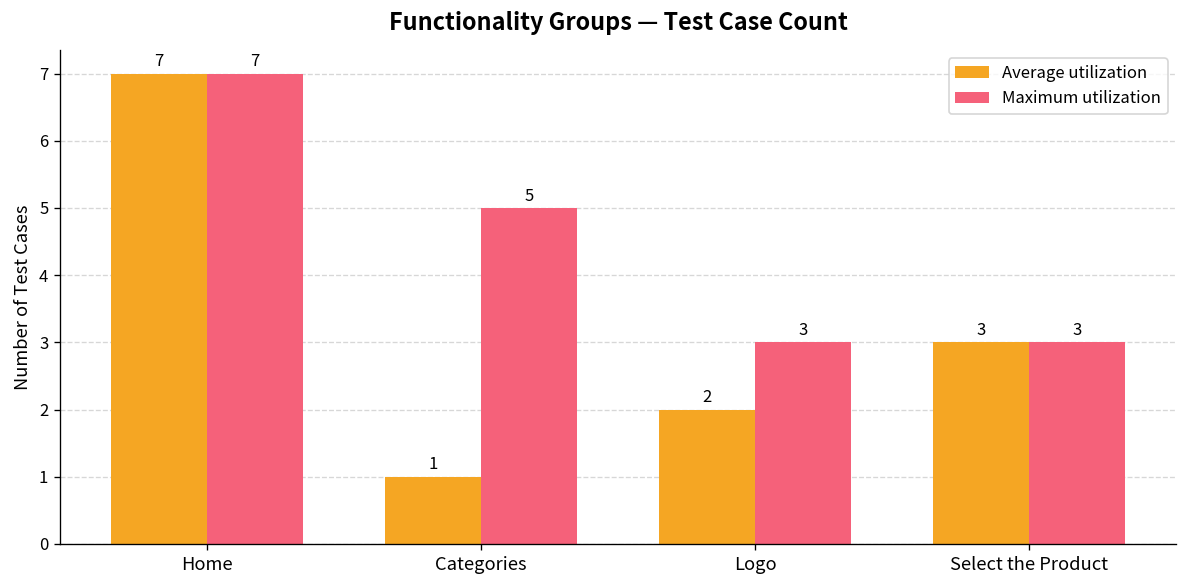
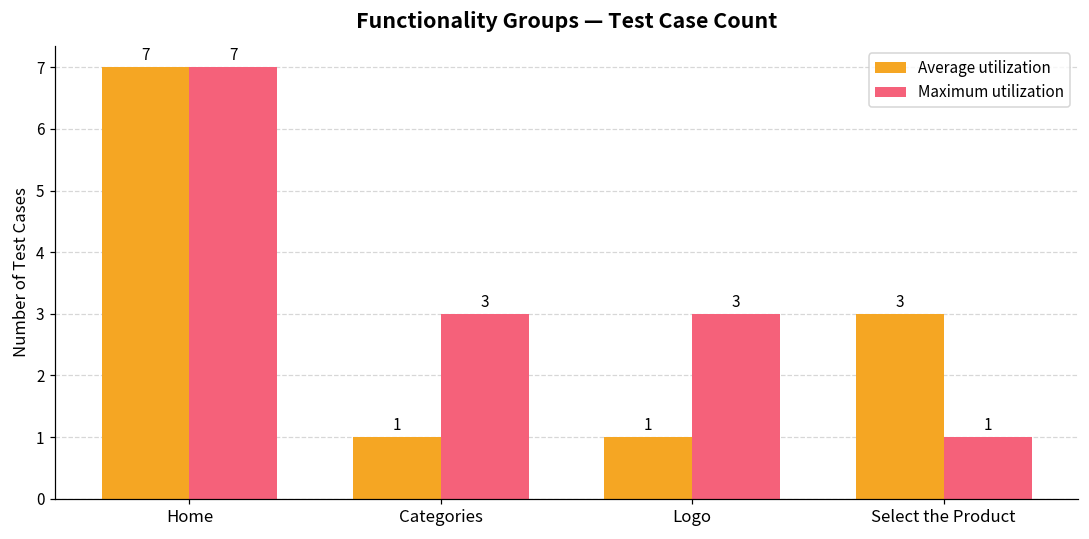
  {
    "Average utilization": {
      "Home": 7,
      "Categories": 1,
-     "Logo": 2,
+     "Logo": 1,
      "Select the Product": 3
    },
    "Maximum utilization": {
      "Home": 7,
-     "Categories": 5,
+     "Categories": 3,
      "Logo": 3,
-     "Select the Product": 3
+     "Select the Product": 1
    }
  }
